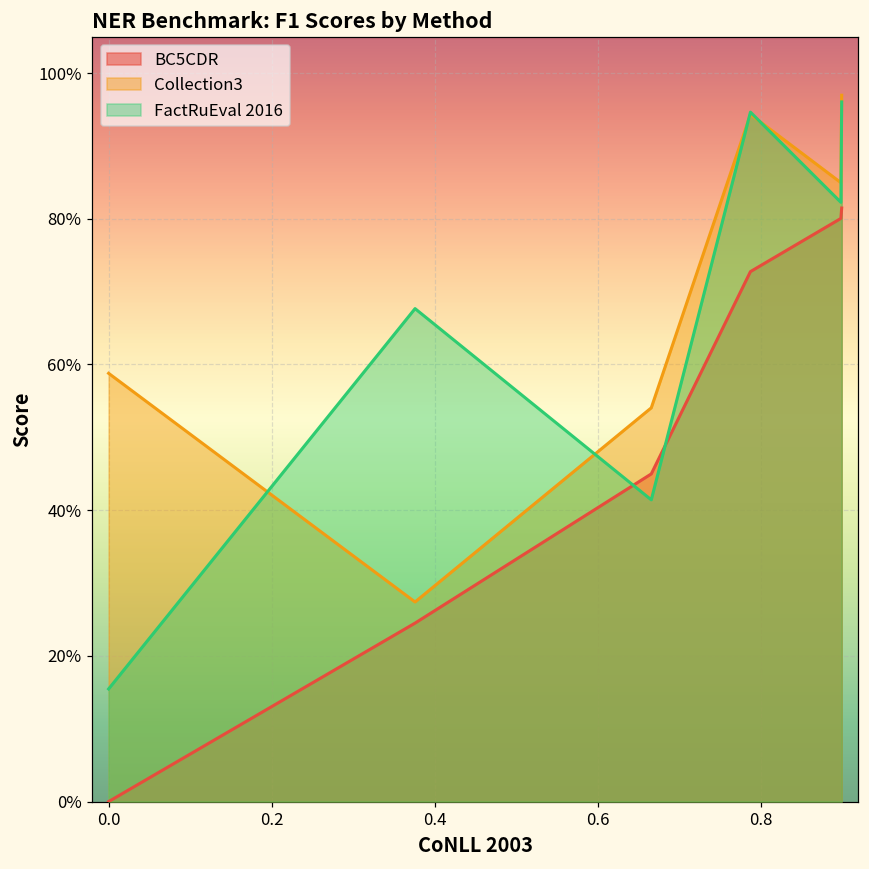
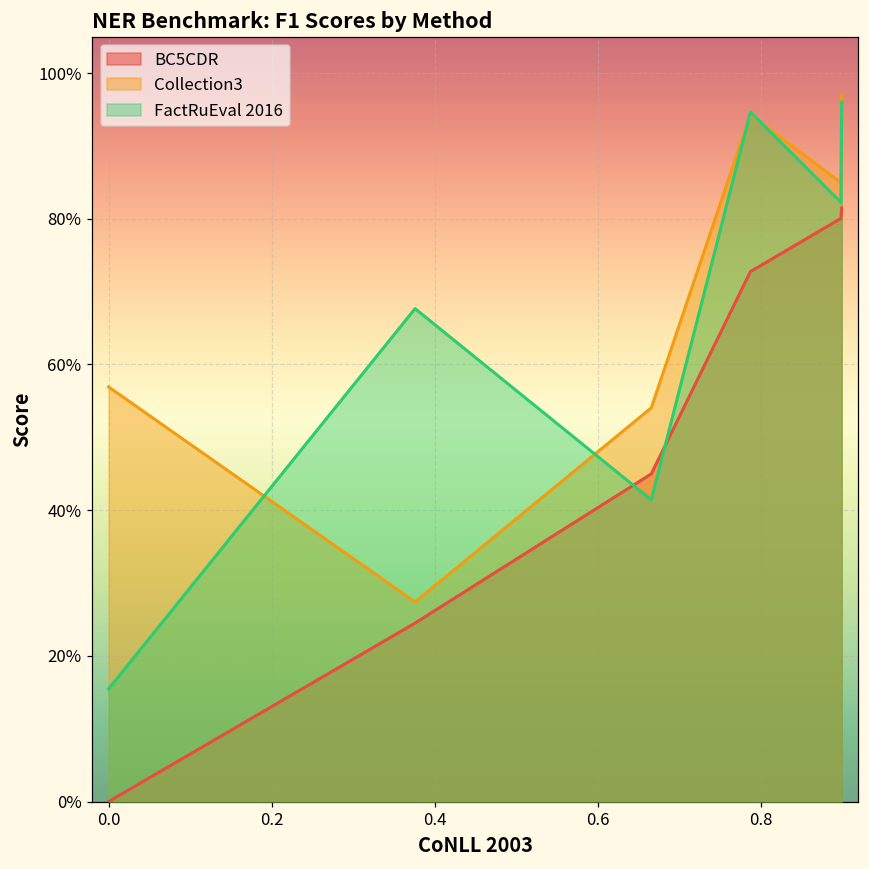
  {
    "BC5CDR": {
      "0.0": "0%"
    },
    "Collection3": {
-     "0.0": "59%"
+     "0.0": "57%"
    },
    "FactRuEval 2016": {
      "0.0": "15%"
    }
  }
